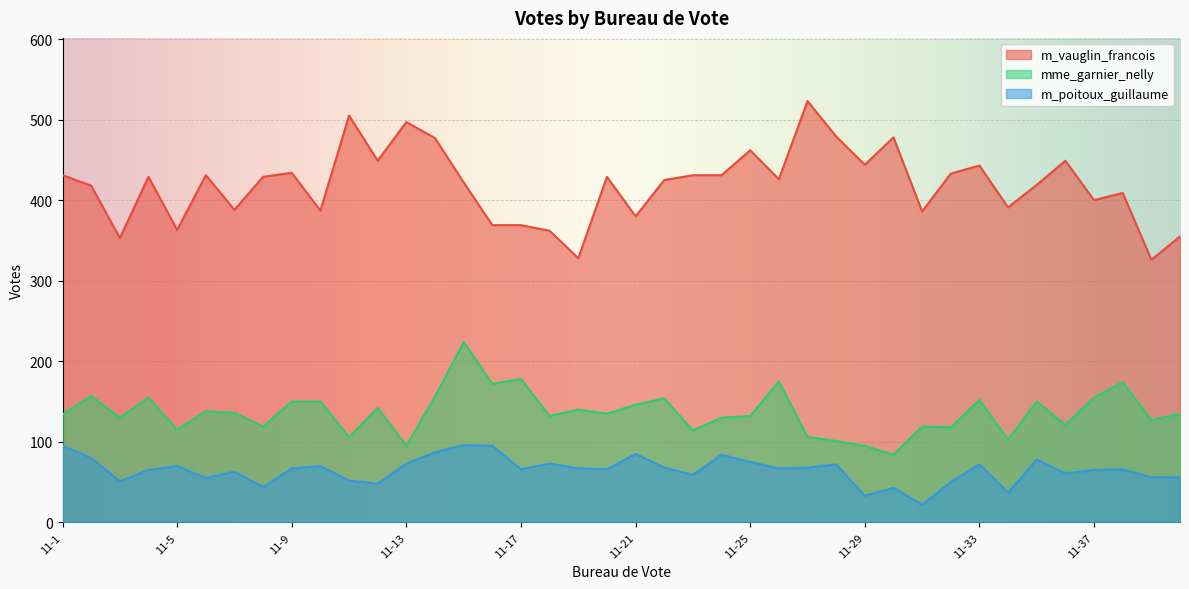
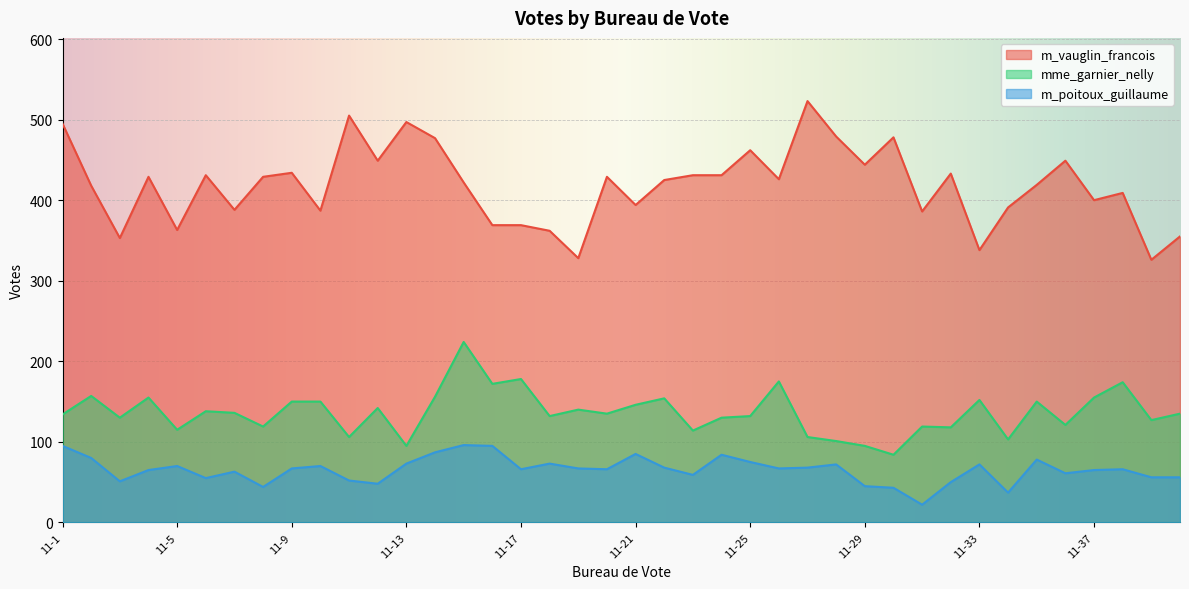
  {
    "m_vauglin_francois": {
-     "11-1": 430,
+     "11-1": 500,
      "11-5": 360,
      "11-9": 430,
      "11-13": 500,
      "11-17": 370,
-     "11-21": 380,
+     "11-21": 390,
      "11-25": 460,
      "11-29": 440,
-     "11-33": 440,
+     "11-33": 340,
      "11-37": 400
    },
    "mme_garnier_nelly": {
      "11-1": 130,
      "11-5": 120,
      "11-9": 150,
      "11-13": 100,
      "11-17": 180,
      "11-21": 150,
      "11-25": 130,
      "11-29": 100,
      "11-33": 150,
      "11-37": 160
    },
    "m_poitoux_guillaume": {
      "11-1": 100,
      "11-5": 70,
      "11-9": 70,
      "11-13": 70,
      "11-17": 70,
      "11-21": 90,
      "11-25": 80,
-     "11-29": 30,
+     "11-29": 50,
      "11-33": 70,
      "11-37": 70
    }
  }
